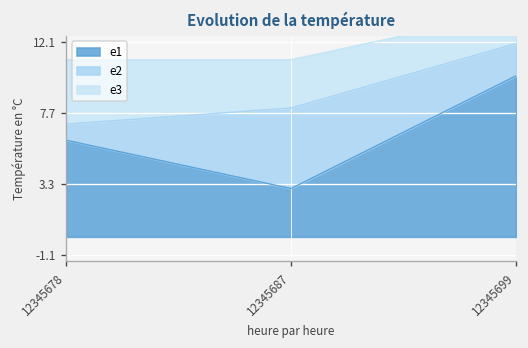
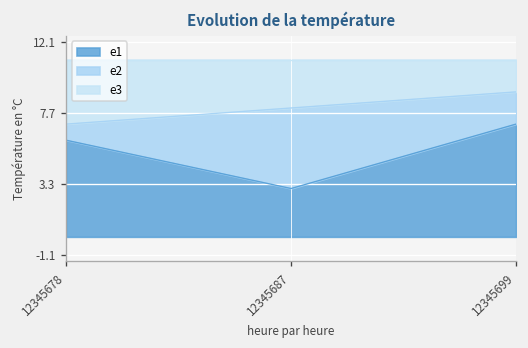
  {
    "e1": {
      "12345678": 6,
      "12345687": 3,
-     "12345699": 10
+     "12345699": 7
    }
  }
